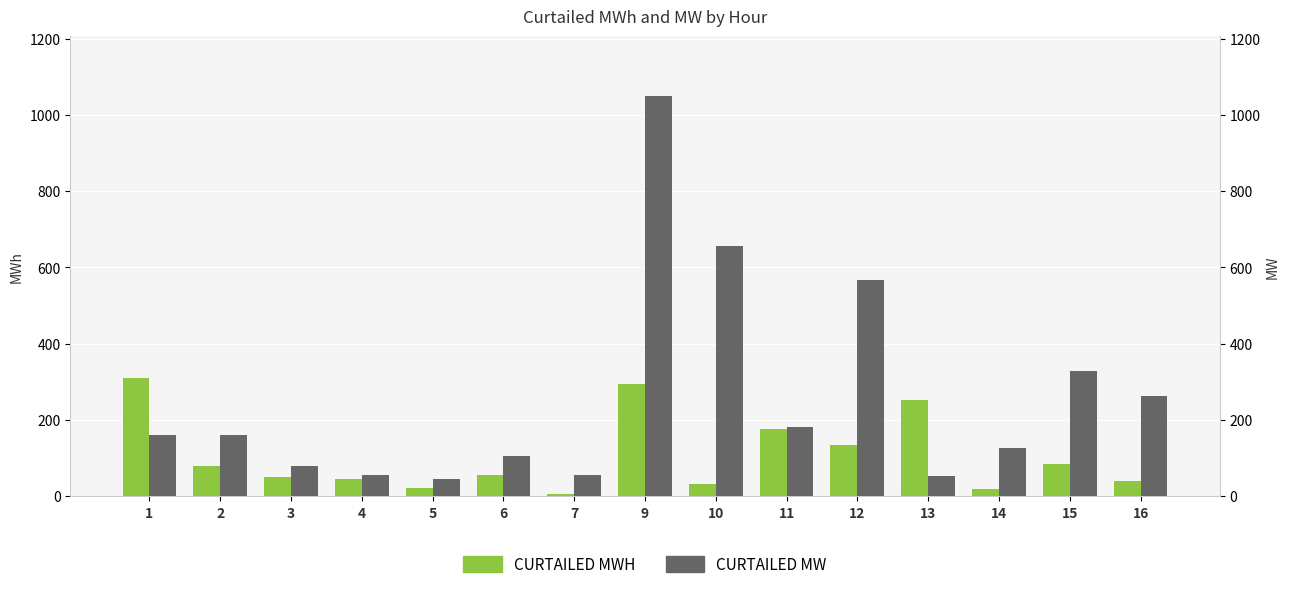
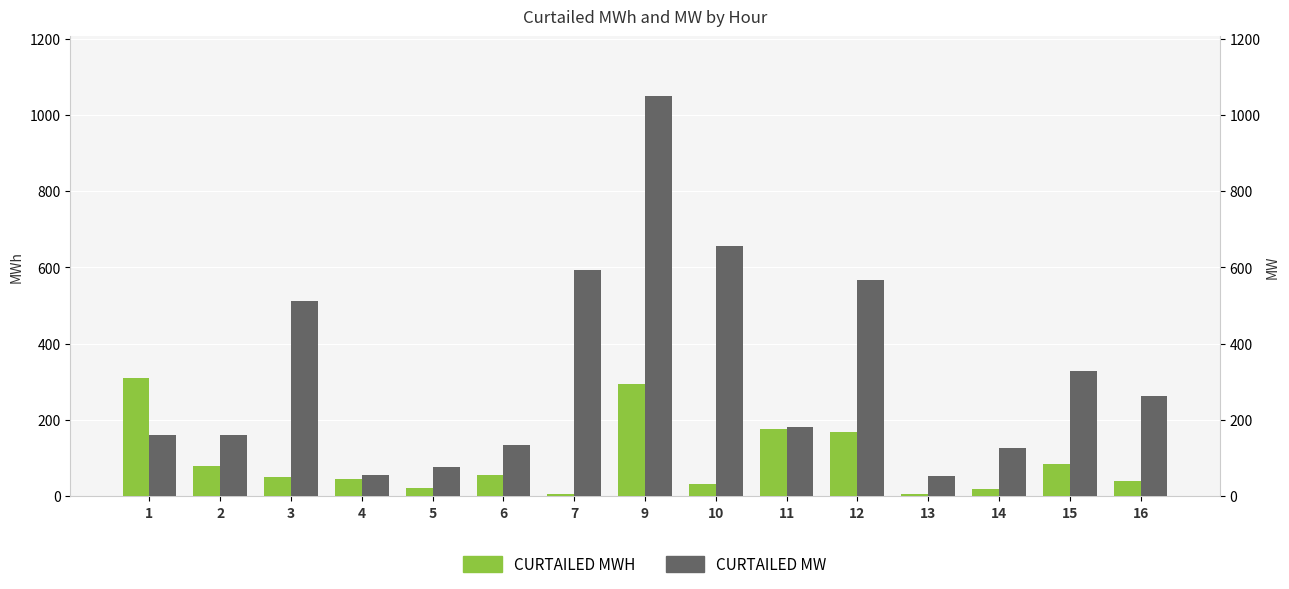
  {
    "CURTAILED MWH": {
      "1": 310,
      "2": 80,
      "3": 50,
      "4": 40,
      "5": 20,
      "6": 60,
      "9": 300,
      "10": 30,
      "11": 180,
-     "12": 130,
-     "13": 250,
+     "12": 170,
+     "13": 10,
      "14": 20,
      "15": 80,
      "16": 40
    },
    "CURTAILED MW": {
      "1": 160,
      "2": 160,
-     "3": 80,
+     "3": 510,
      "4": 60,
-     "5": 40,
-     "6": 110,
-     "7": 60,
+     "5": 80,
+     "6": 130,
+     "7": 590,
      "9": 1050,
      "10": 660,
      "11": 180,
      "12": 570,
      "13": 50,
      "14": 130,
      "15": 330,
      "16": 260
    }
  }
